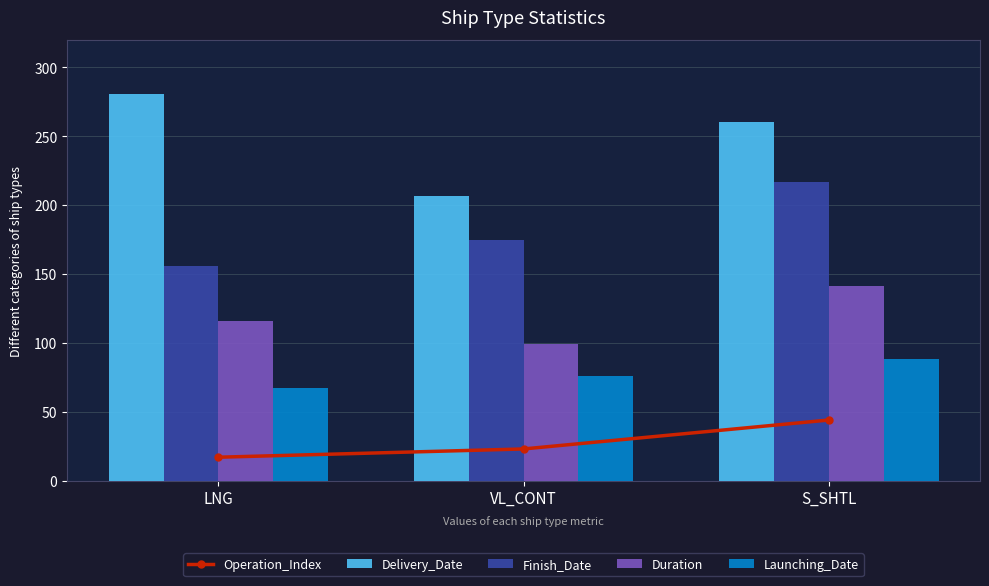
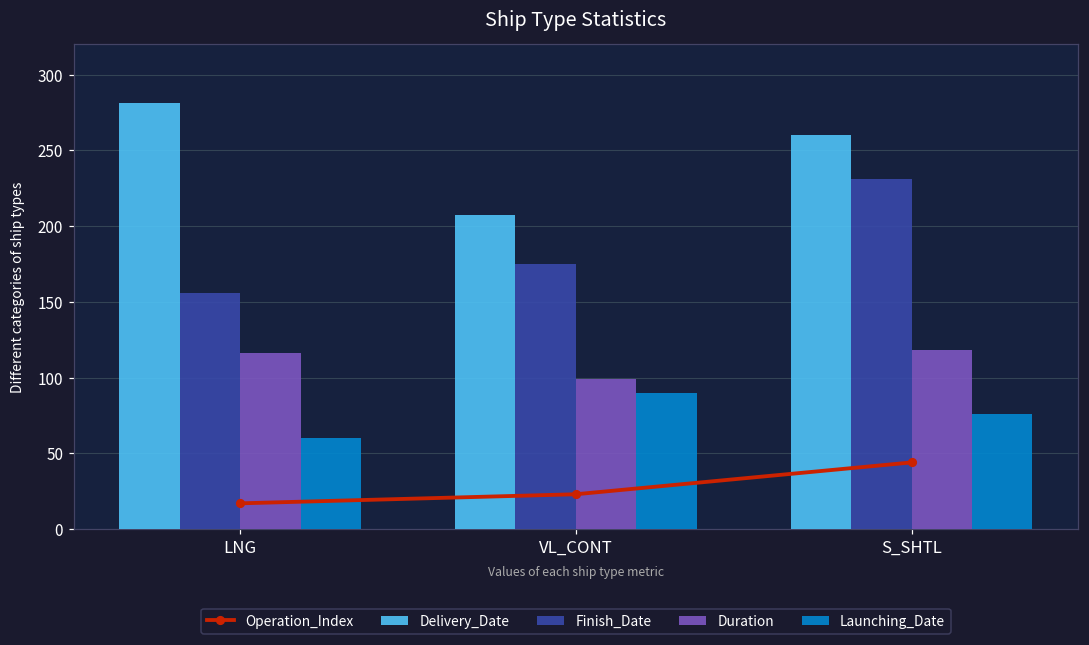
  {
    "Delivery_Date": {
      "LNG": 281,
      "VL_CONT": 207,
      "S_SHTL": 260
    },
    "Operation_Index": {
      "LNG": 17,
      "VL_CONT": 23,
      "S_SHTL": 44
    },
    "Finish_Date": {
      "LNG": 156,
      "VL_CONT": 175,
-     "S_SHTL": 217
+     "S_SHTL": 231
    },
    "Duration": {
      "LNG": 116,
      "VL_CONT": 99,
-     "S_SHTL": 141
+     "S_SHTL": 118
    },
    "Launching_Date": {
-     "LNG": 67,
-     "VL_CONT": 76,
-     "S_SHTL": 88
+     "LNG": 60,
+     "VL_CONT": 90,
+     "S_SHTL": 76
    }
  }
